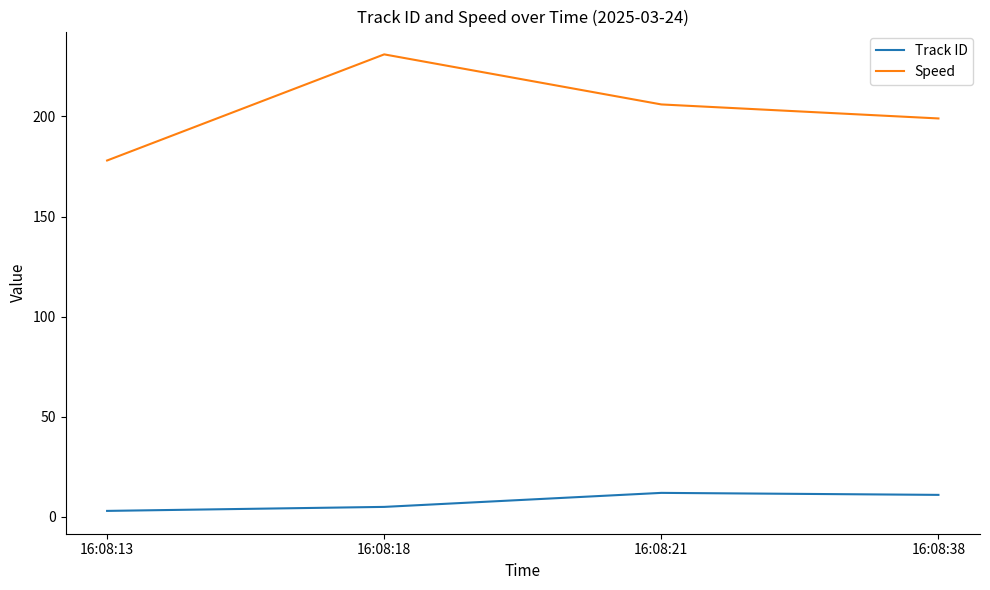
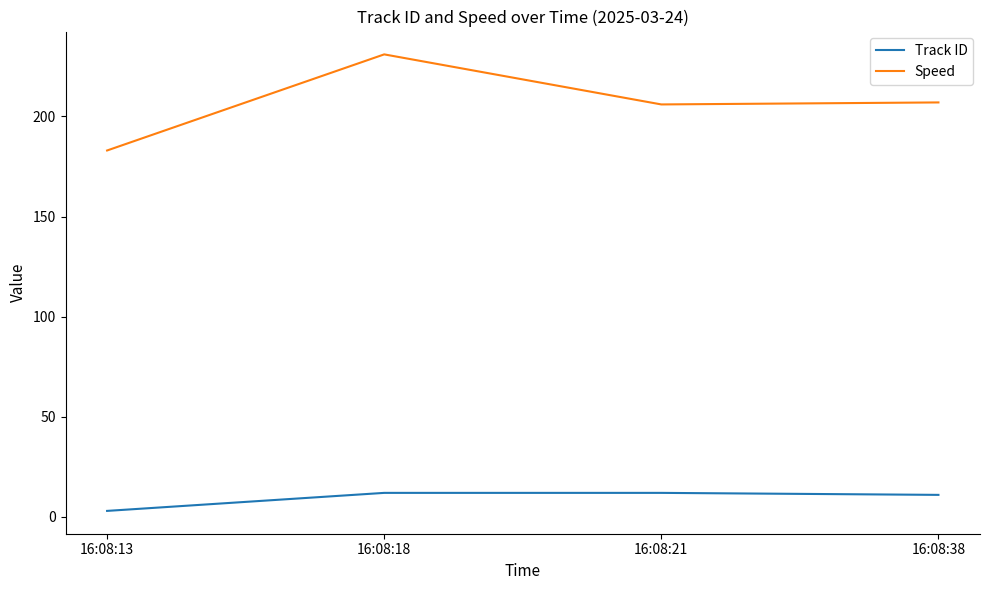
  {
    "Track ID": {
      "16:08:13": 3,
-     "16:08:18": 5,
+     "16:08:18": 12,
      "16:08:21": 12,
      "16:08:38": 11
    },
    "Speed": {
-     "16:08:13": 178,
+     "16:08:13": 183,
      "16:08:18": 231,
      "16:08:21": 206,
-     "16:08:38": 199
+     "16:08:38": 207
    }
  }
